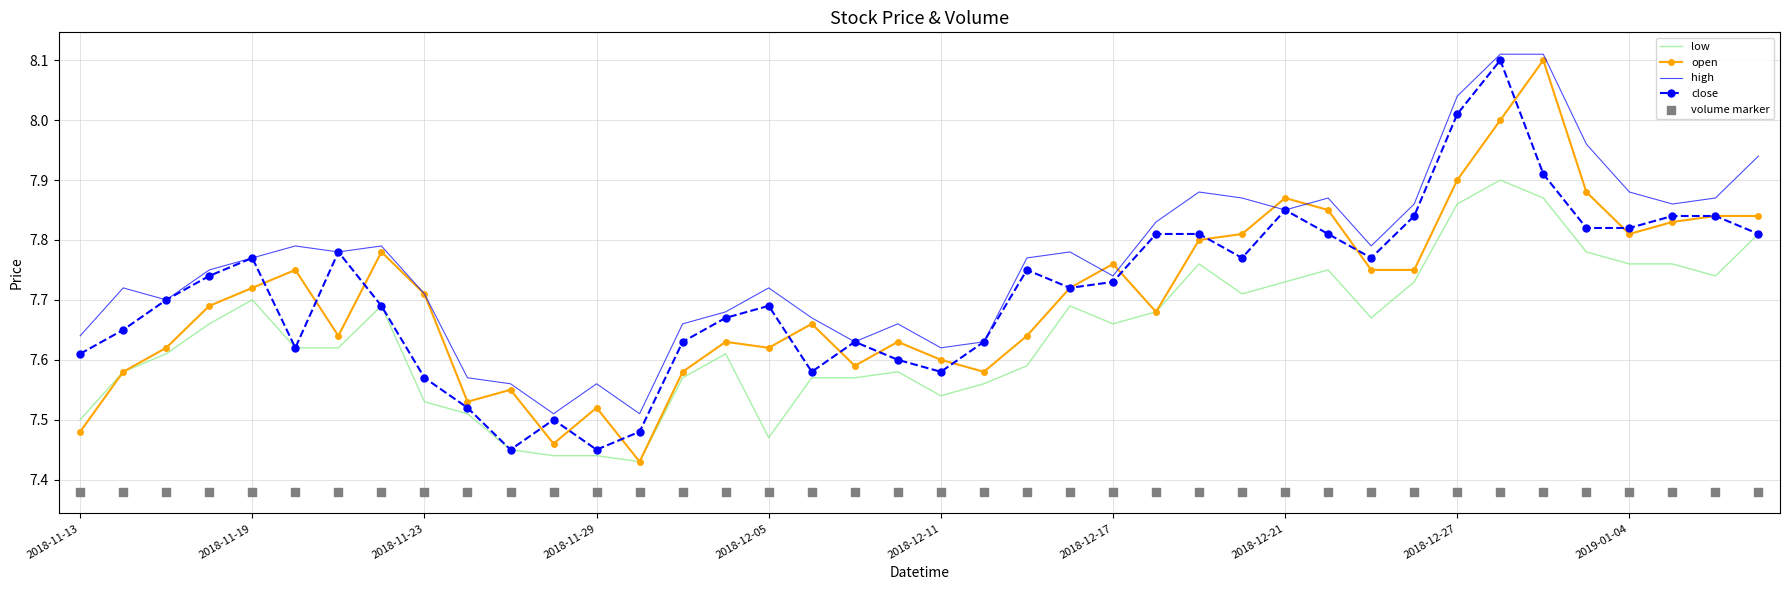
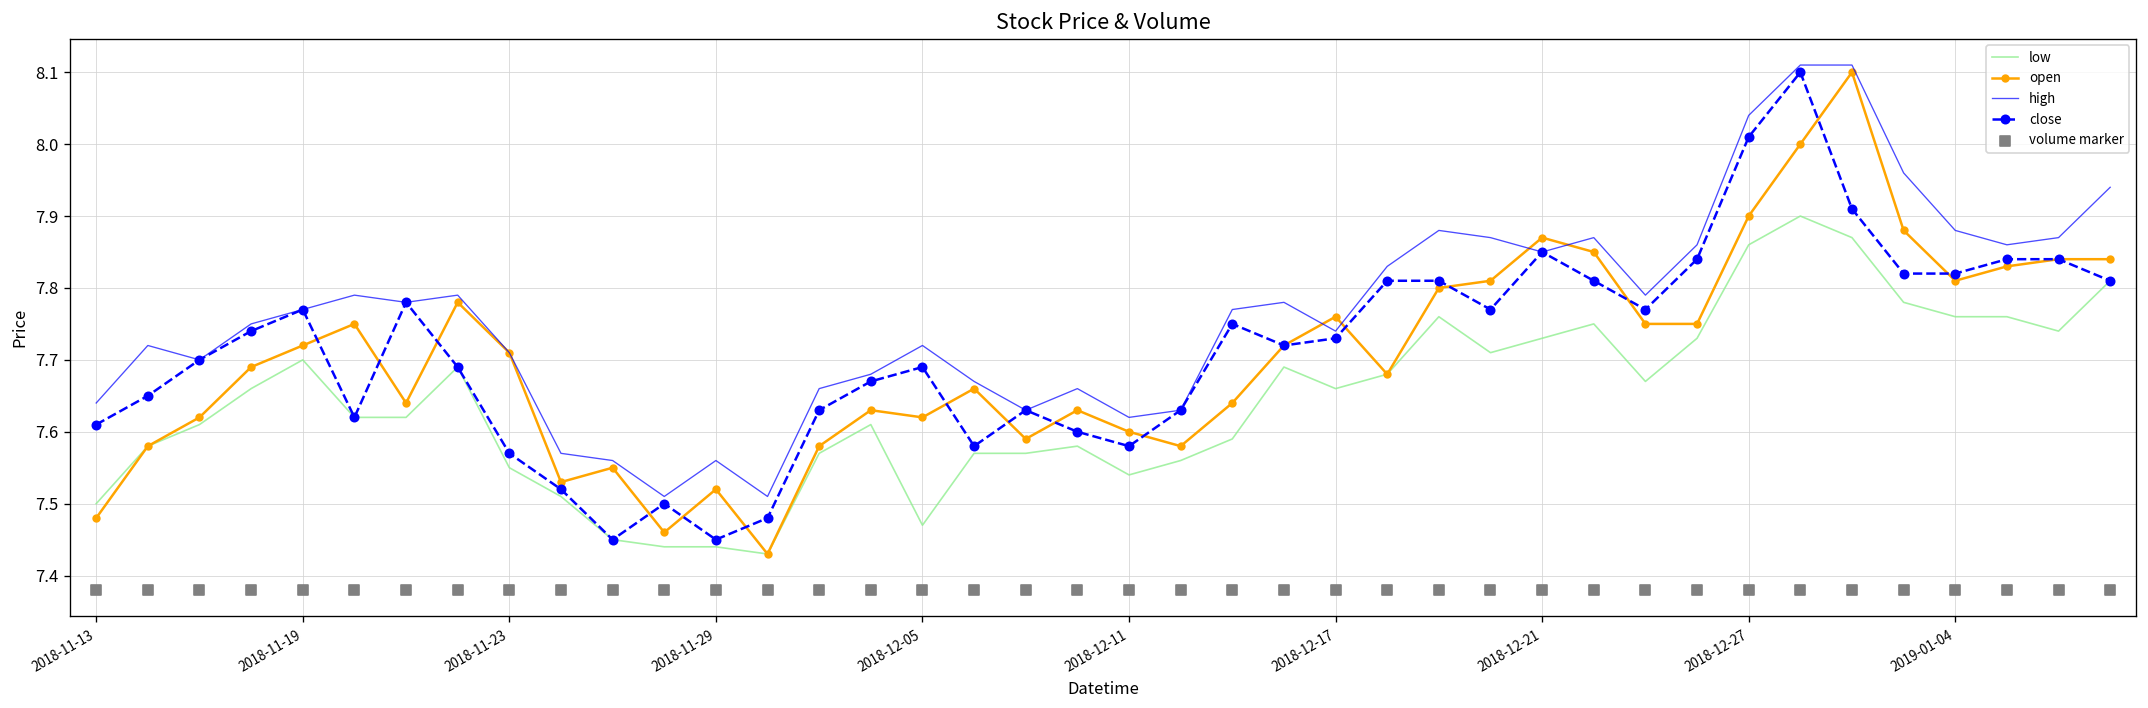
  {
    "low": {
      "2018-11-13": 7.50,
      "2018-11-19": 7.70,
-     "2018-11-23": 7.53,
+     "2018-11-23": 7.55,
      "2018-11-29": 7.44,
      "2018-12-05": 7.47,
      "2018-12-11": 7.54,
      "2018-12-17": 7.66,
      "2018-12-21": 7.73,
      "2018-12-27": 7.86,
      "2019-01-04": 7.76
    },
    "open": {
      "2018-11-13": 7.48,
      "2018-11-19": 7.72,
      "2018-11-29": 7.52,
      "2018-12-05": 7.62,
      "2018-12-11": 7.60,
      "2018-12-17": 7.76,
      "2018-12-21": 7.87,
      "2018-12-27": 7.90,
      "2019-01-04": 7.81
    }
  }
